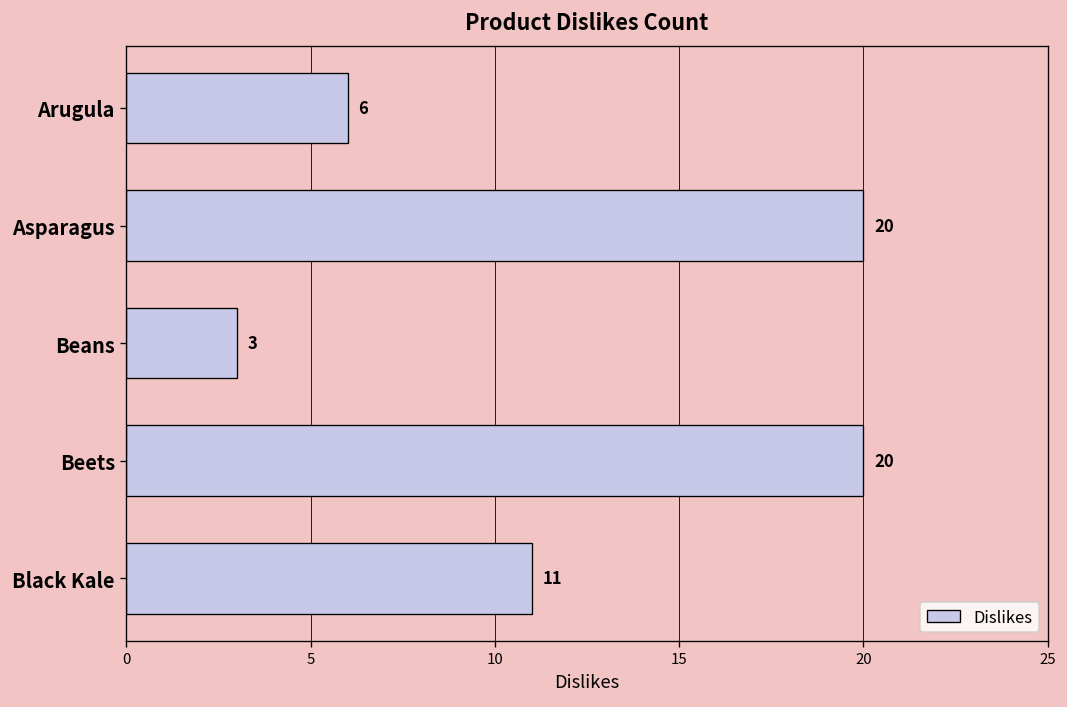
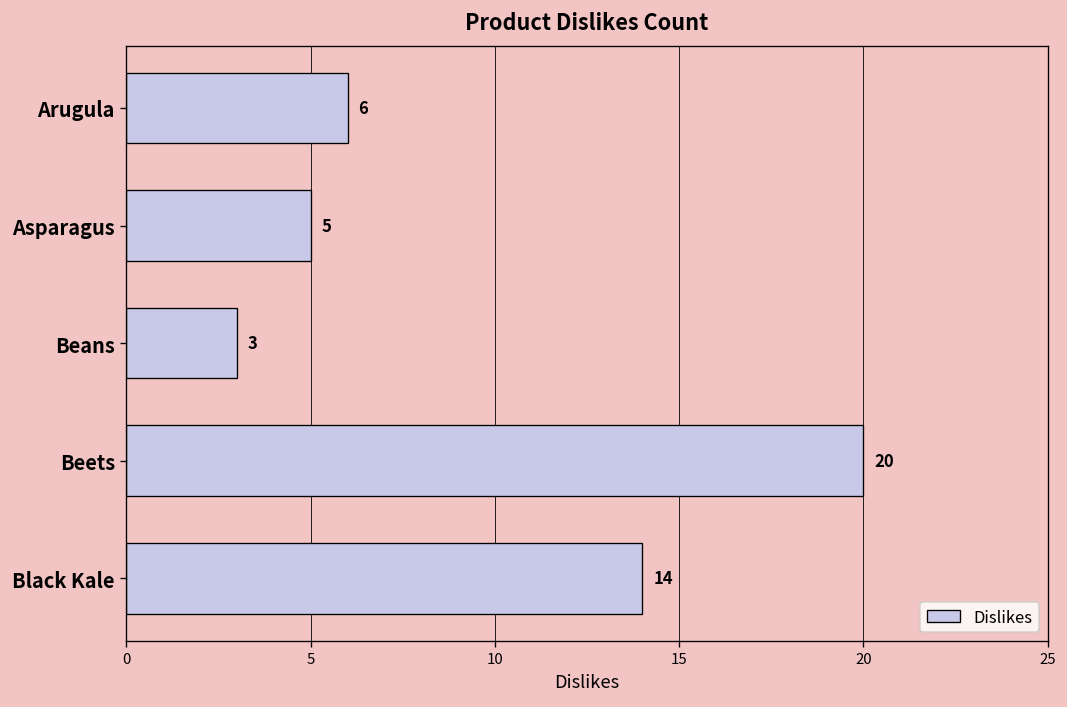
  {
    "Arugula": 6,
-   "Asparagus": 20,
+   "Asparagus": 5,
    "Beans": 3,
    "Beets": 20,
-   "Black Kale": 11
+   "Black Kale": 14
  }
